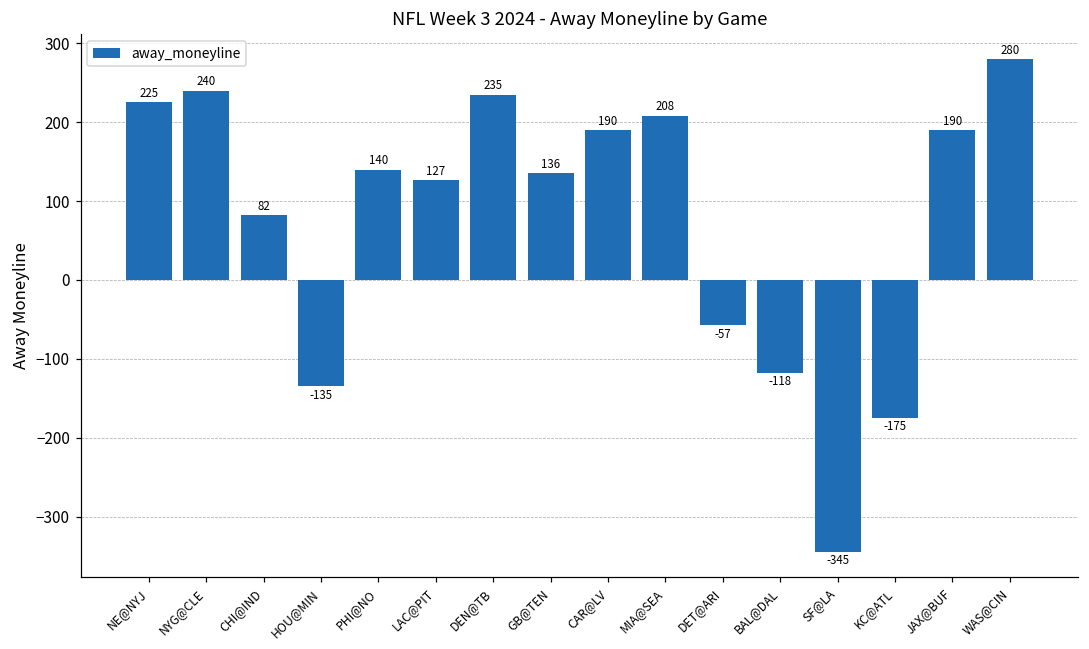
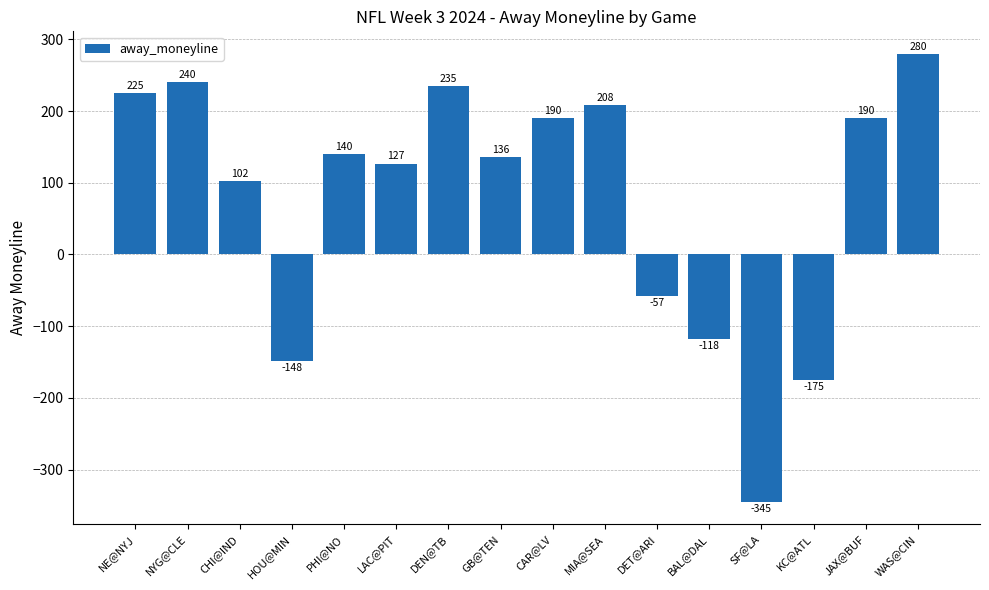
  {
    "NE@NYJ": 225,
    "NYG@CLE": 240,
-   "CHI@IND": 82,
-   "HOU@MIN": -135,
+   "CHI@IND": 102,
+   "HOU@MIN": -148,
    "PHI@NO": 140,
    "LAC@PIT": 127,
    "DEN@TB": 235,
    "GB@TEN": 136,
    "CAR@LV": 190,
    "MIA@SEA": 208,
    "DET@ARI": -57,
    "BAL@DAL": -118,
    "SF@LA": -345,
    "KC@ATL": -175,
    "JAX@BUF": 190,
    "WAS@CIN": 280
  }
